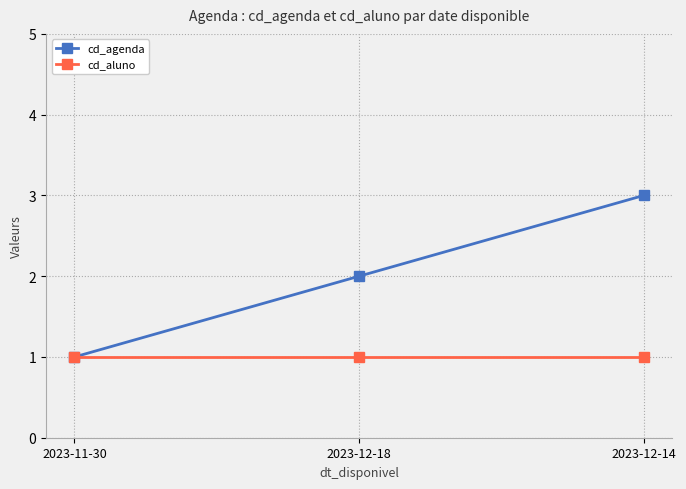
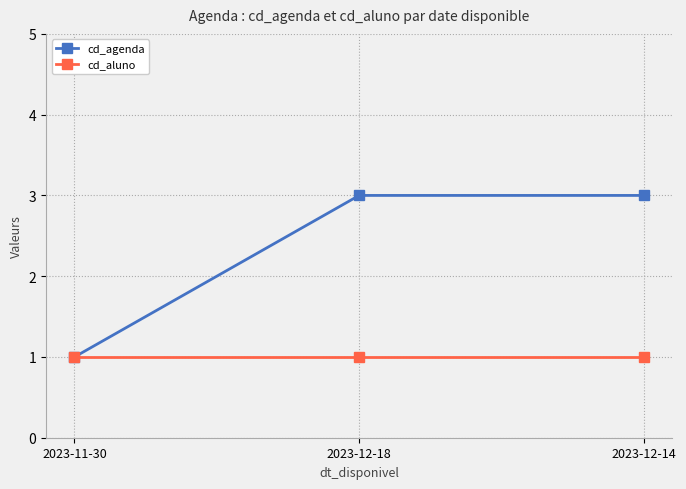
  {
    "cd_agenda": {
-     "2023-12-18": 2,
+     "2023-12-18": 3,
      "2023-12-14": 3
    },
    "cd_aluno": {
      "2023-12-18": 1,
      "2023-12-14": 1
    }
  }
